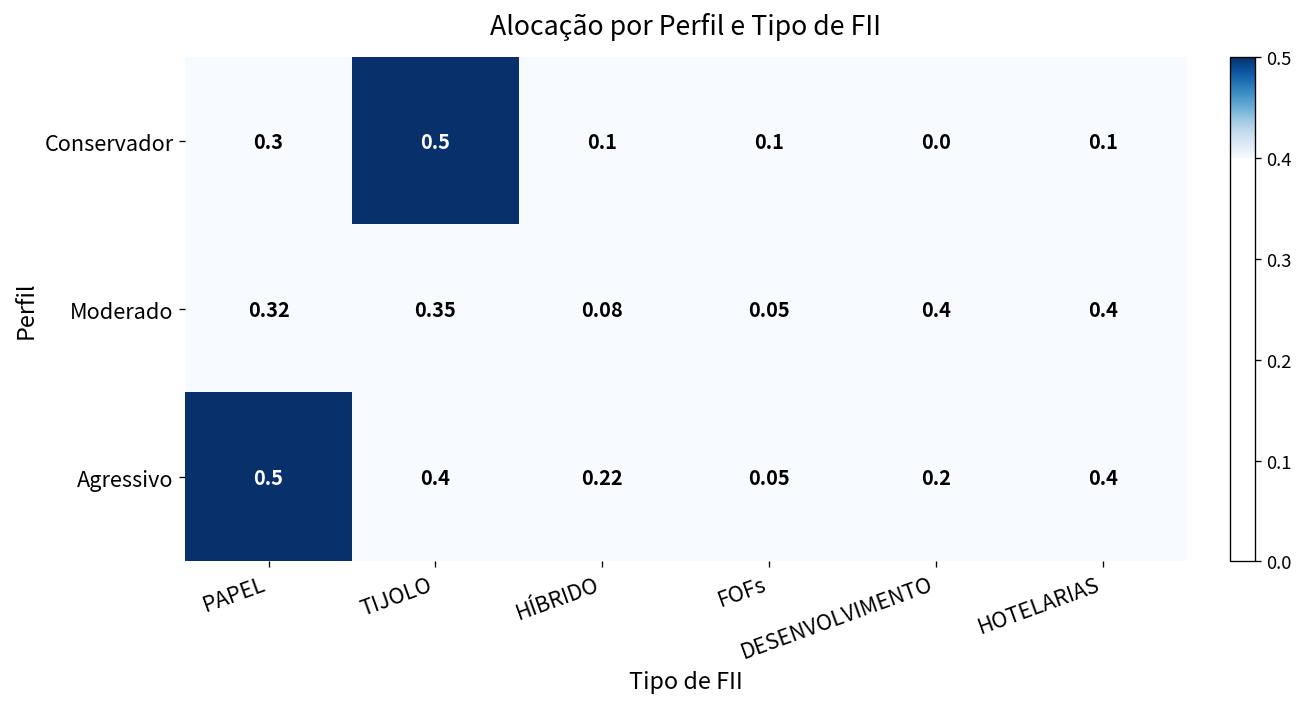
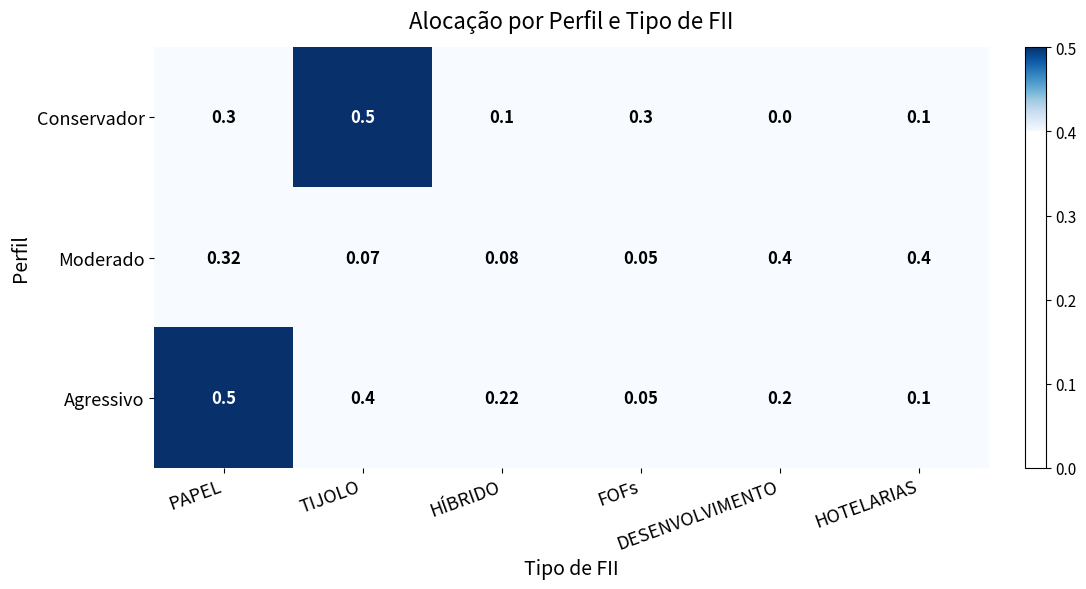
  {
    "Conservador": {
      "PAPEL": 0.3,
      "TIJOLO": 0.5,
      "HÍBRIDO": 0.1,
-     "FOFs": 0.1,
+     "FOFs": 0.3,
      "DESENVOLVIMENTO": 0.0,
      "HOTELARIAS": 0.1
    },
    "Moderado": {
      "PAPEL": 0.32,
-     "TIJOLO": 0.35,
+     "TIJOLO": 0.07,
      "HÍBRIDO": 0.08,
      "FOFs": 0.05,
      "DESENVOLVIMENTO": 0.4,
      "HOTELARIAS": 0.4
    },
    "Agressivo": {
      "PAPEL": 0.5,
      "TIJOLO": 0.4,
      "HÍBRIDO": 0.22,
      "FOFs": 0.05,
      "DESENVOLVIMENTO": 0.2,
-     "HOTELARIAS": 0.4
+     "HOTELARIAS": 0.1
    }
  }
